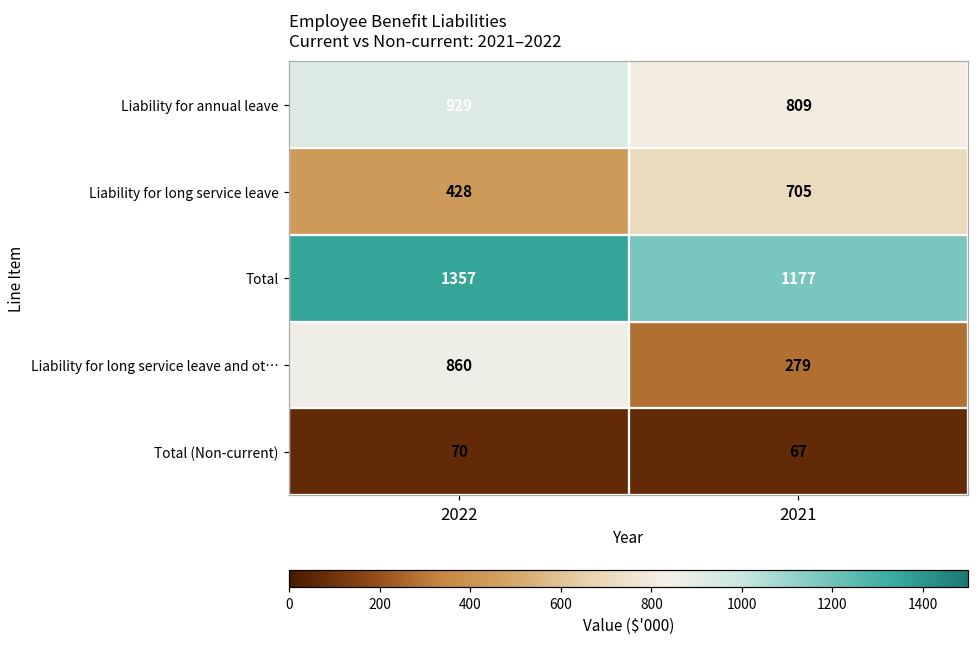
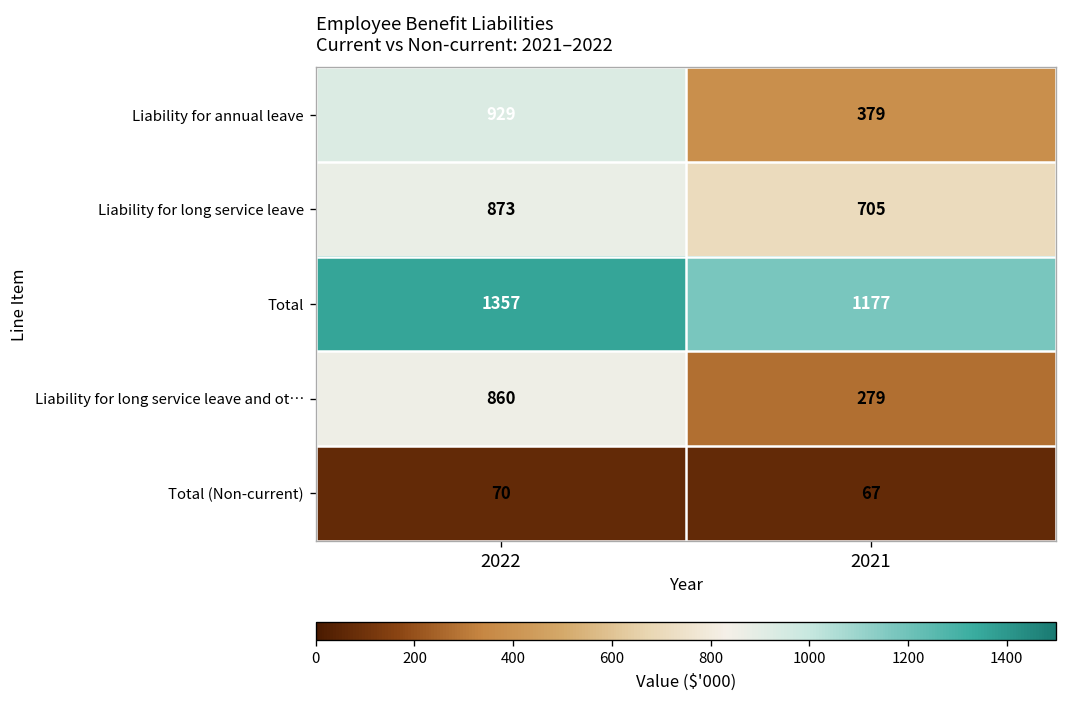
  {
    "Liability for annual leave": {
-     "2021": 809
+     "2021": 379
    },
    "Liability for long service leave": {
-     "2022": 428,
+     "2022": 873,
      "2021": 705
    },
    "Total": {
      "2022": 1357,
      "2021": 1177
    },
    "Liability for long service leave and ot…": {
      "2022": 860,
      "2021": 279
    },
    "Total (Non-current)": {
      "2022": 70,
      "2021": 67
    }
  }
